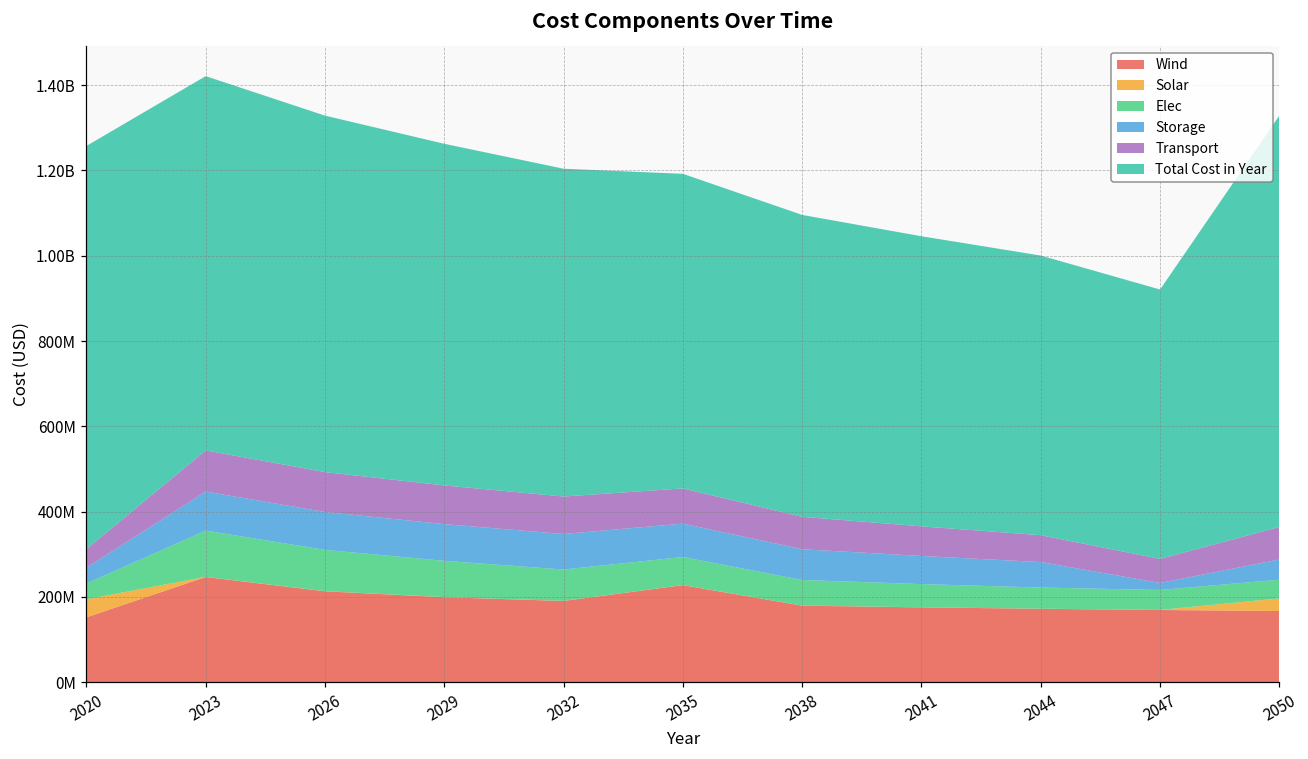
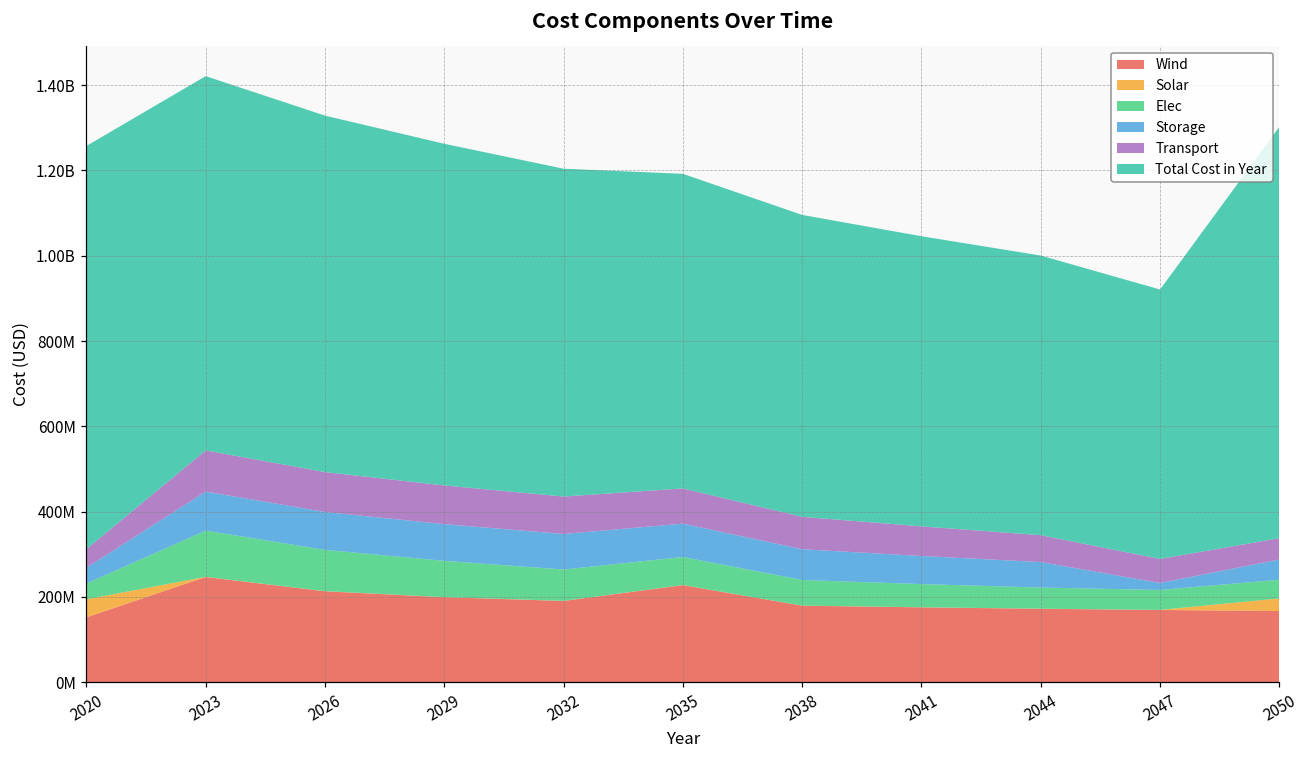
  {
    "Wind": {
      "2020": 150000000,
      "2050": 170000000
    },
    "Solar": {
      "2020": 40000000,
      "2050": 30000000
    },
    "Storage": {
      "2020": 40000000,
      "2023": 90000000,
      "2026": 90000000,
      "2029": 90000000,
      "2032": 80000000,
      "2035": 80000000,
      "2038": 70000000,
      "2041": 70000000,
      "2044": 60000000,
      "2047": 20000000,
      "2050": 50000000
    },
    "Transport": {
      "2020": 40000000,
      "2023": 100000000,
      "2026": 90000000,
      "2029": 90000000,
      "2032": 90000000,
      "2035": 80000000,
      "2038": 80000000,
      "2041": 70000000,
      "2044": 60000000,
      "2047": 60000000,
-     "2050": 80000000
+     "2050": 50000000
    }
  }
